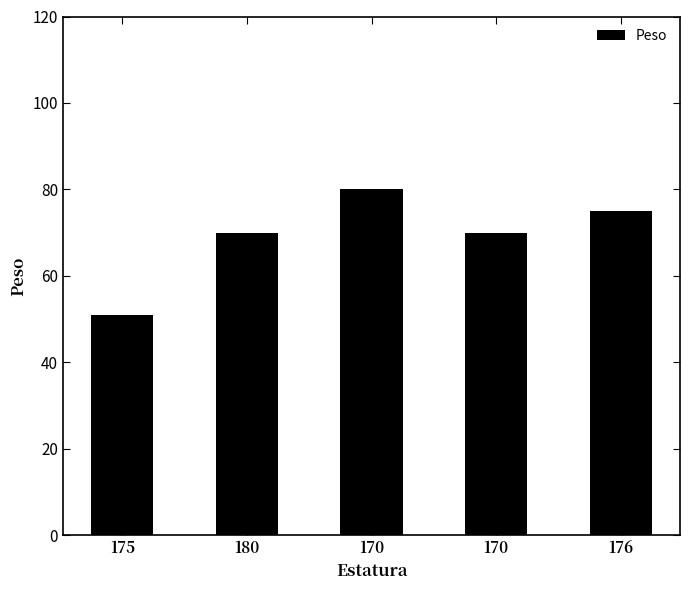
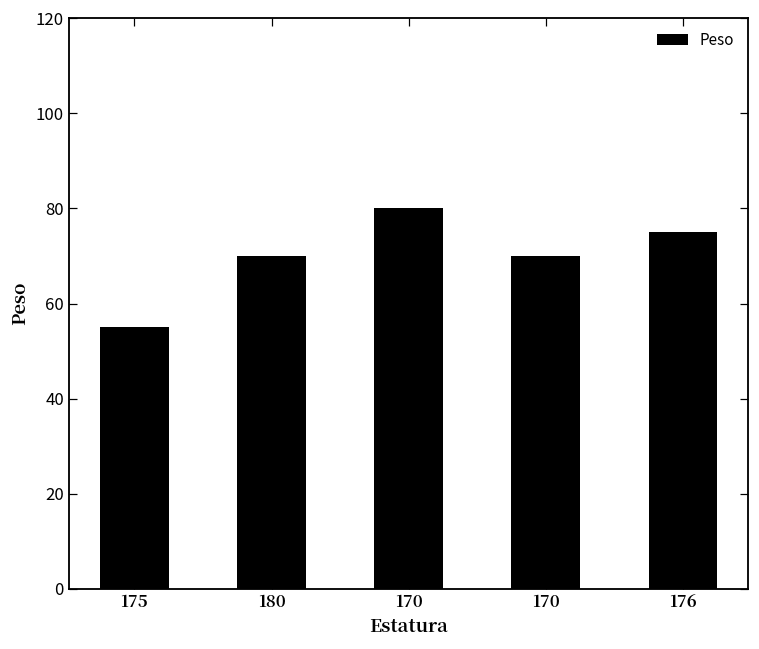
  {
-   "175": 51,
+   "175": 55,
    "180": 70,
    "176": 75
  }
